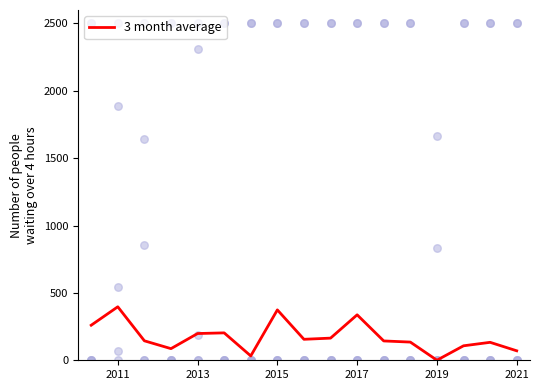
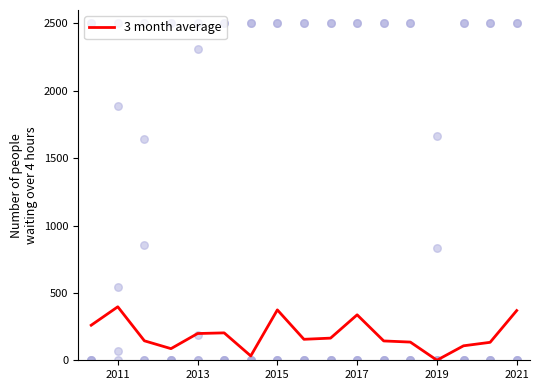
  {
    "3 month average": {
      "2011": 400,
      "2015": 370,
      "2017": 340,
-     "2021": 70
+     "2021": 370
    }
  }
